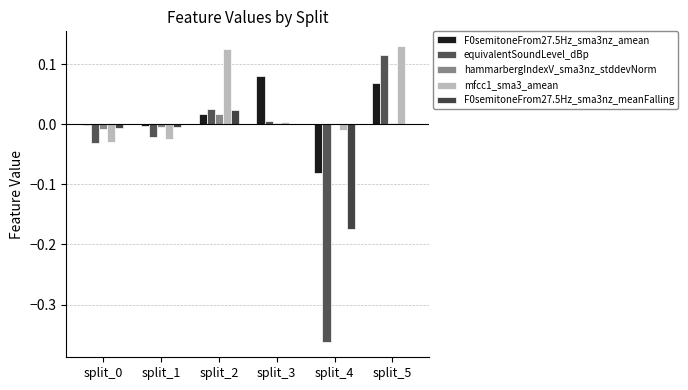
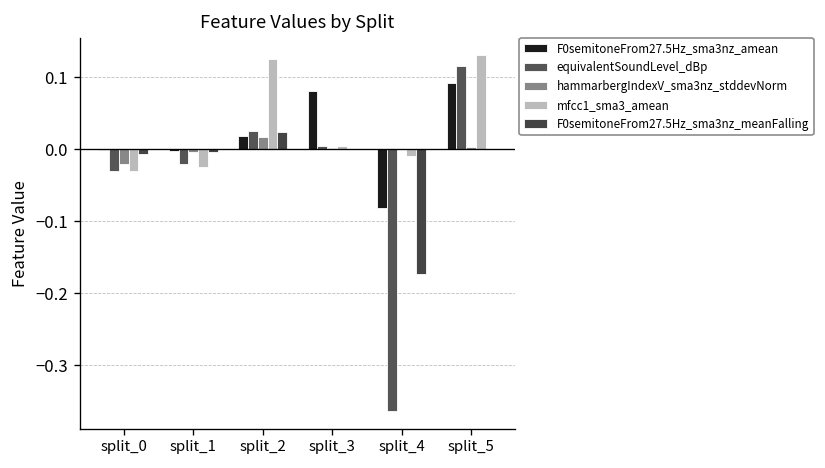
  {
    "F0semitoneFrom27.5Hz_sma3nz_amean": {
      "split_2": 0.02,
      "split_3": 0.08,
      "split_4": -0.08,
-     "split_5": 0.07
+     "split_5": 0.09
    },
    "hammarbergIndexV_sma3nz_stddevNorm": {
-     "split_0": -0.01,
+     "split_0": -0.02,
      "split_2": 0.02,
      "split_4": 0.00
    },
    "mfcc1_sma3_amean": {
      "split_0": -0.03,
      "split_1": -0.02,
      "split_2": 0.12,
      "split_4": -0.01,
      "split_5": 0.13
    }
  }
